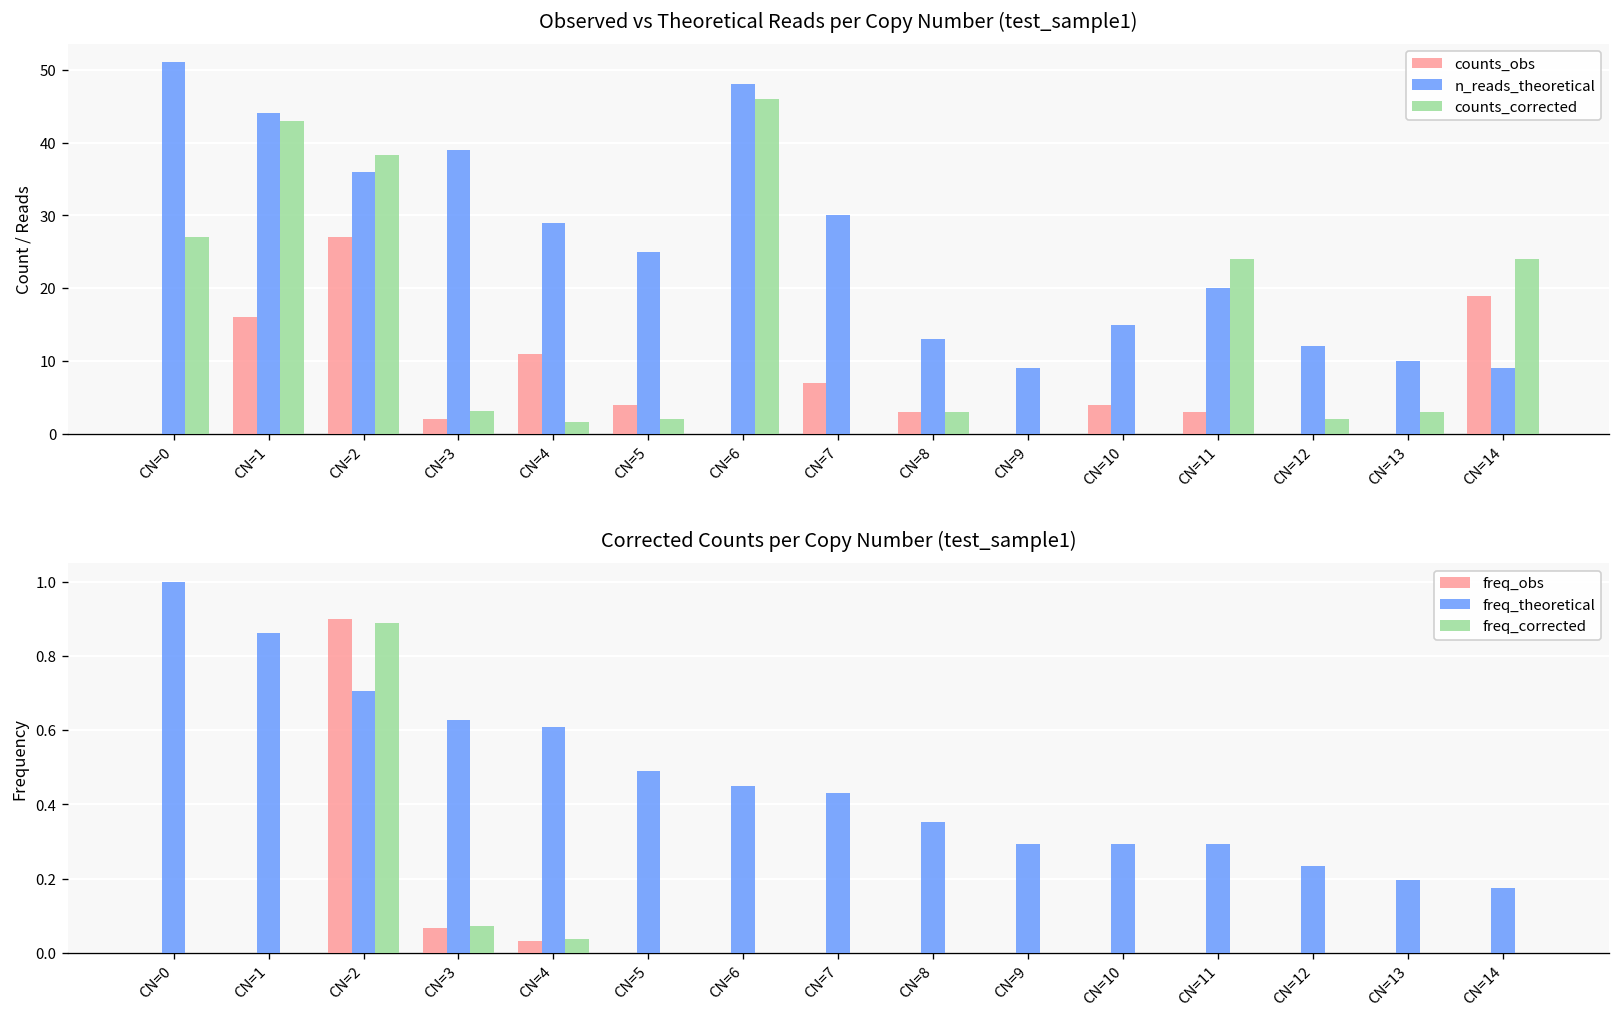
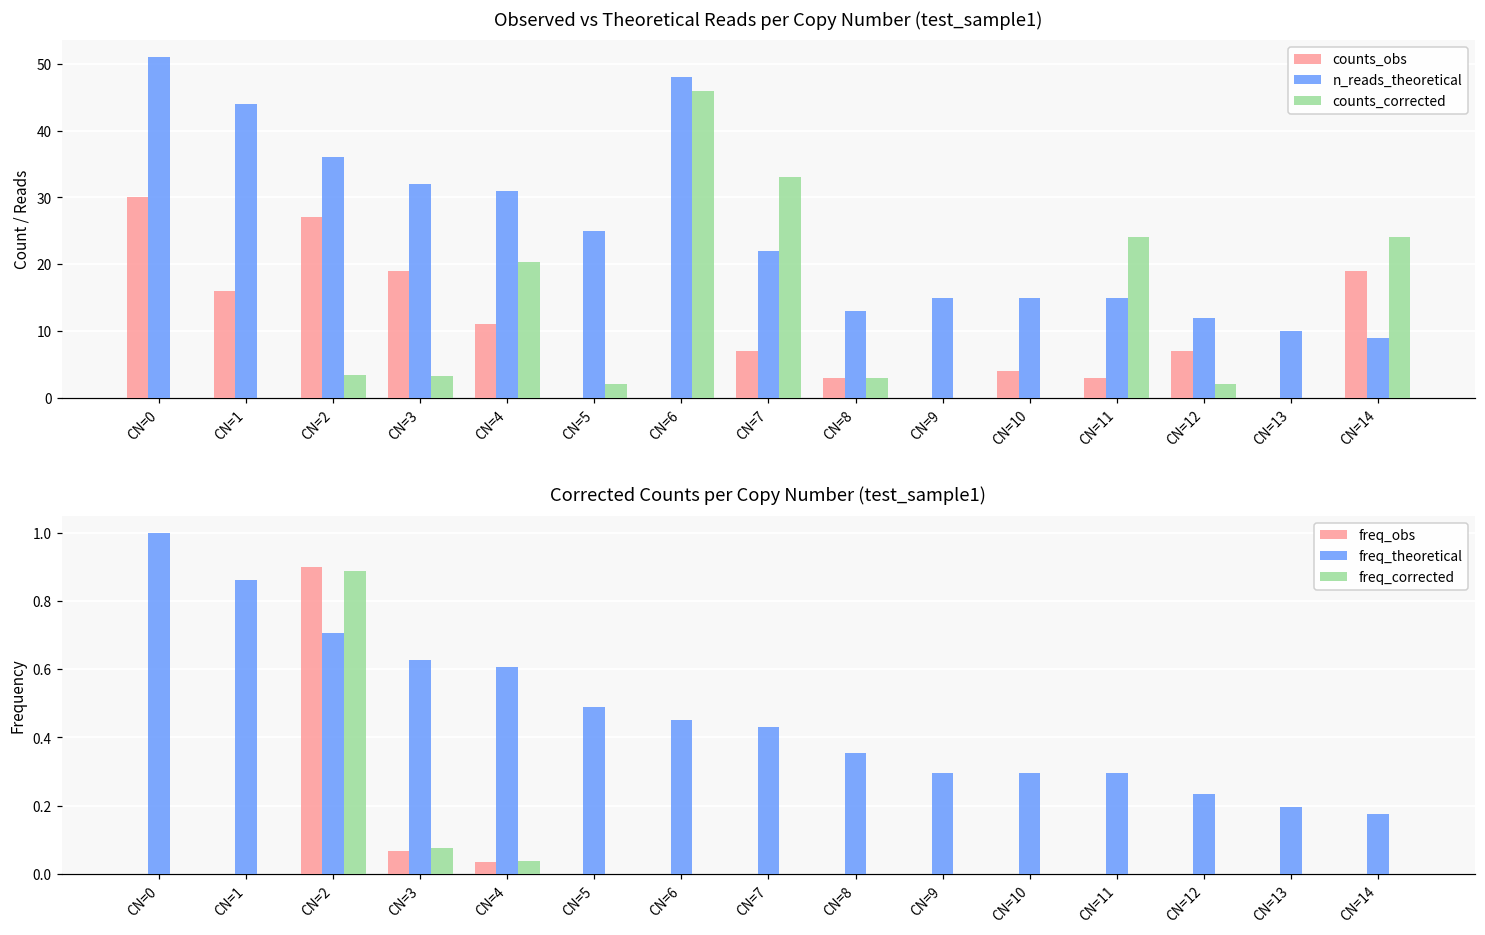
  {
    "Observed vs Theoretical Reads per Copy Number (test_sample1)": {
      "counts_obs": {
-       "CN=0": 0,
+       "CN=0": 30,
        "CN=1": 16,
        "CN=2": 27,
-       "CN=3": 2,
+       "CN=3": 19,
        "CN=4": 11,
-       "CN=5": 4,
+       "CN=5": 0,
        "CN=6": 0,
        "CN=7": 7,
        "CN=8": 3,
        "CN=9": 0,
        "CN=10": 4,
        "CN=11": 3,
-       "CN=12": 0,
+       "CN=12": 7,
        "CN=13": 0,
        "CN=14": 19
      },
      "n_reads_theoretical": {
        "CN=0": 51,
        "CN=1": 44,
        "CN=2": 36,
-       "CN=3": 39,
-       "CN=4": 29,
+       "CN=3": 32,
+       "CN=4": 31,
        "CN=5": 25,
        "CN=6": 48,
-       "CN=7": 30,
+       "CN=7": 22,
        "CN=8": 13,
-       "CN=9": 9,
+       "CN=9": 15,
        "CN=10": 15,
-       "CN=11": 20,
+       "CN=11": 15,
        "CN=12": 12,
        "CN=13": 10,
        "CN=14": 9
      },
      "counts_corrected": {
-       "CN=0": 27,
-       "CN=1": 43,
-       "CN=2": 38,
+       "CN=0": 0,
+       "CN=1": 0,
+       "CN=2": 3,
        "CN=3": 3,
-       "CN=4": 2,
+       "CN=4": 20,
        "CN=5": 2,
        "CN=6": 46,
-       "CN=7": 0,
+       "CN=7": 33,
        "CN=8": 3,
        "CN=9": 0,
        "CN=10": 0,
        "CN=11": 24,
        "CN=12": 2,
-       "CN=13": 3,
+       "CN=13": 0,
        "CN=14": 24
      }
    },
    "Corrected Counts per Copy Number (test_sample1)": {
      "freq_obs": {
        "CN=0": 0.00,
        "CN=1": 0.00,
        "CN=2": 0.90,
        "CN=3": 0.07,
        "CN=4": 0.03,
        "CN=5": 0.00,
        "CN=6": 0.00,
        "CN=7": 0.00,
        "CN=8": 0.00,
        "CN=9": 0.00,
        "CN=10": 0.00,
        "CN=11": 0.00,
        "CN=12": 0.00,
        "CN=13": 0.00,
        "CN=14": 0.00
      },
      "freq_theoretical": {
        "CN=0": 1.00,
        "CN=1": 0.86,
        "CN=2": 0.71,
        "CN=3": 0.63,
        "CN=4": 0.61,
        "CN=5": 0.49,
        "CN=6": 0.45,
        "CN=7": 0.43,
        "CN=8": 0.35,
        "CN=9": 0.29,
        "CN=10": 0.29,
        "CN=11": 0.29,
        "CN=12": 0.24,
        "CN=13": 0.20,
        "CN=14": 0.18
      },
      "freq_corrected": {
        "CN=0": 0.00,
        "CN=1": 0.00,
        "CN=2": 0.89,
        "CN=3": 0.07,
        "CN=4": 0.04,
        "CN=5": 0.00,
        "CN=6": 0.00,
        "CN=7": 0.00,
        "CN=8": 0.00,
        "CN=9": 0.00,
        "CN=10": 0.00,
        "CN=11": 0.00,
        "CN=12": 0.00,
        "CN=13": 0.00,
        "CN=14": 0.00
      }
    }
  }
